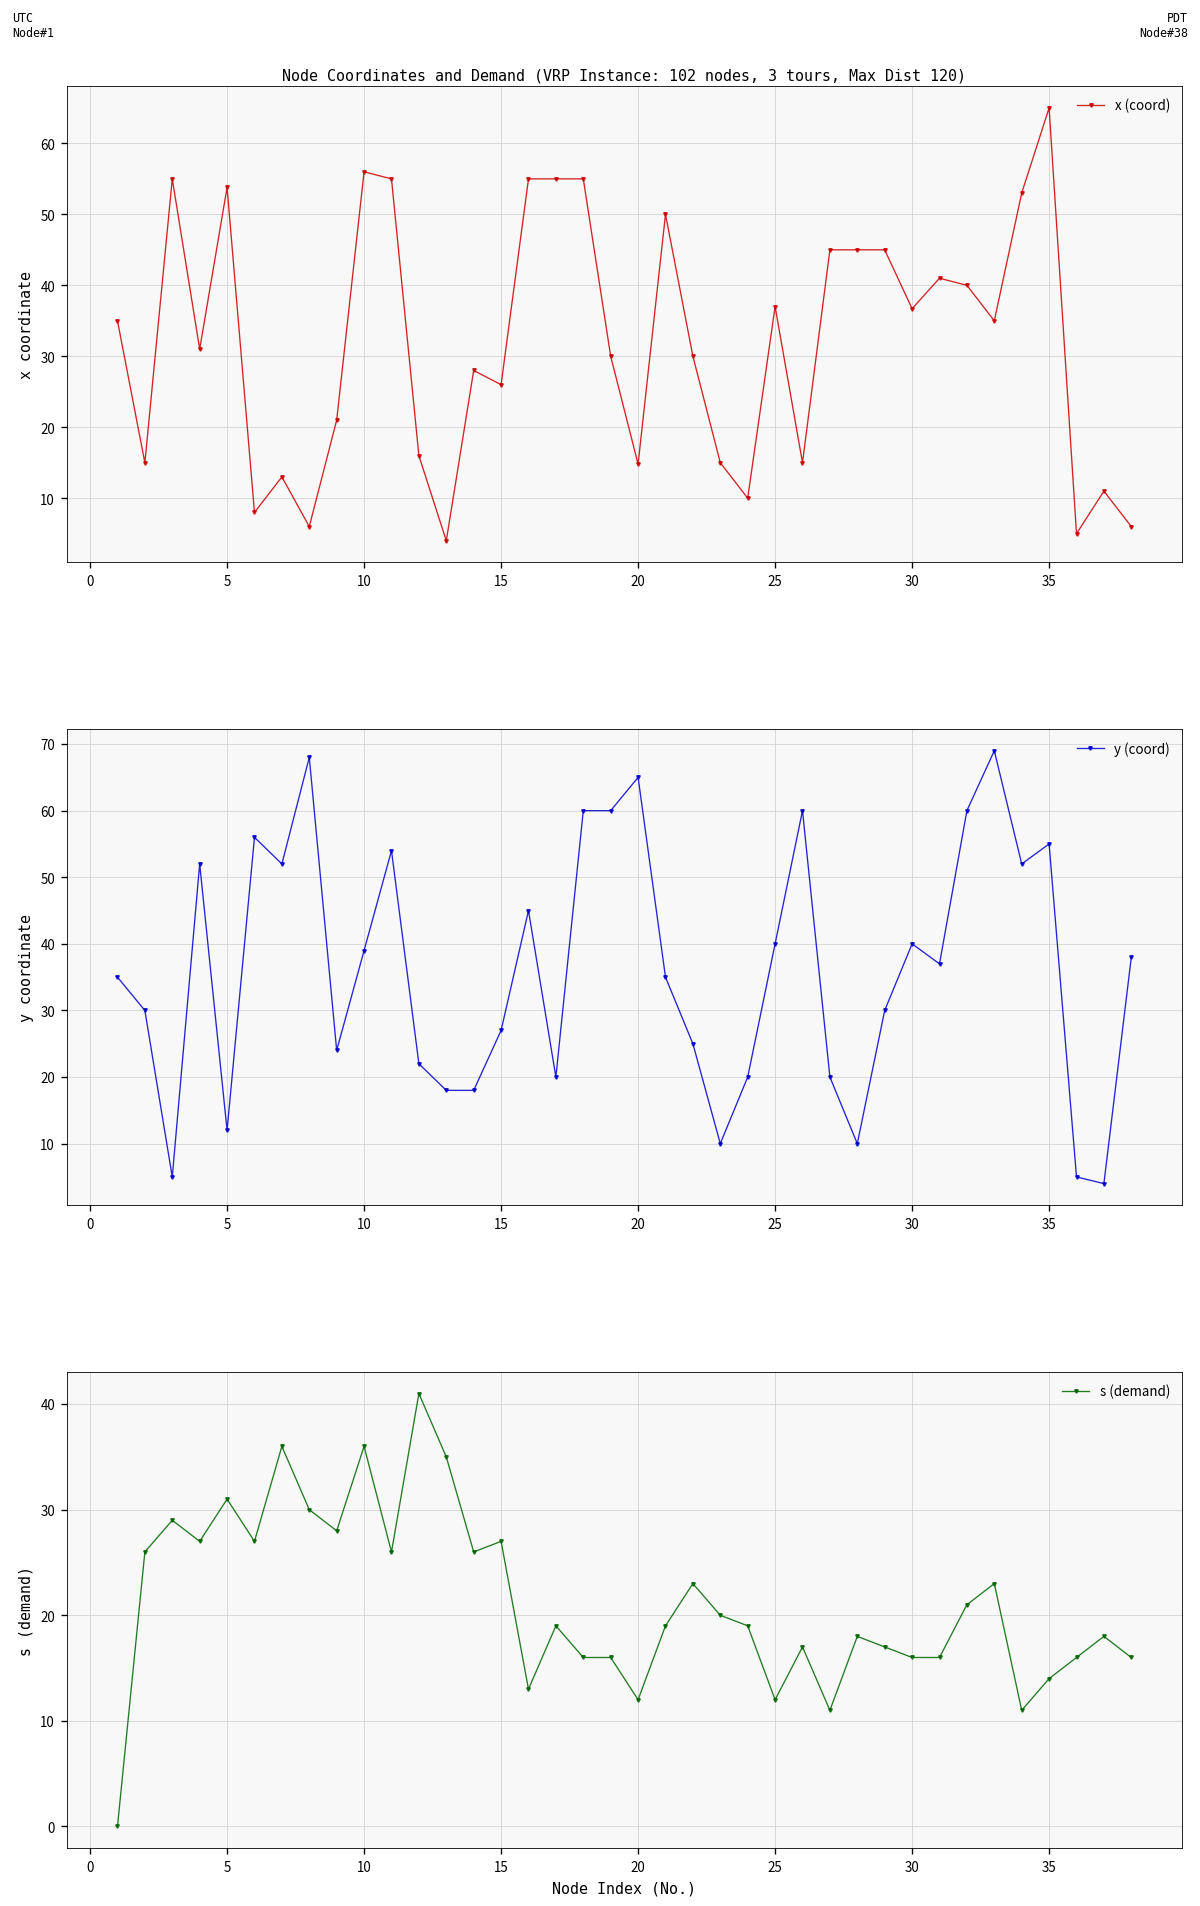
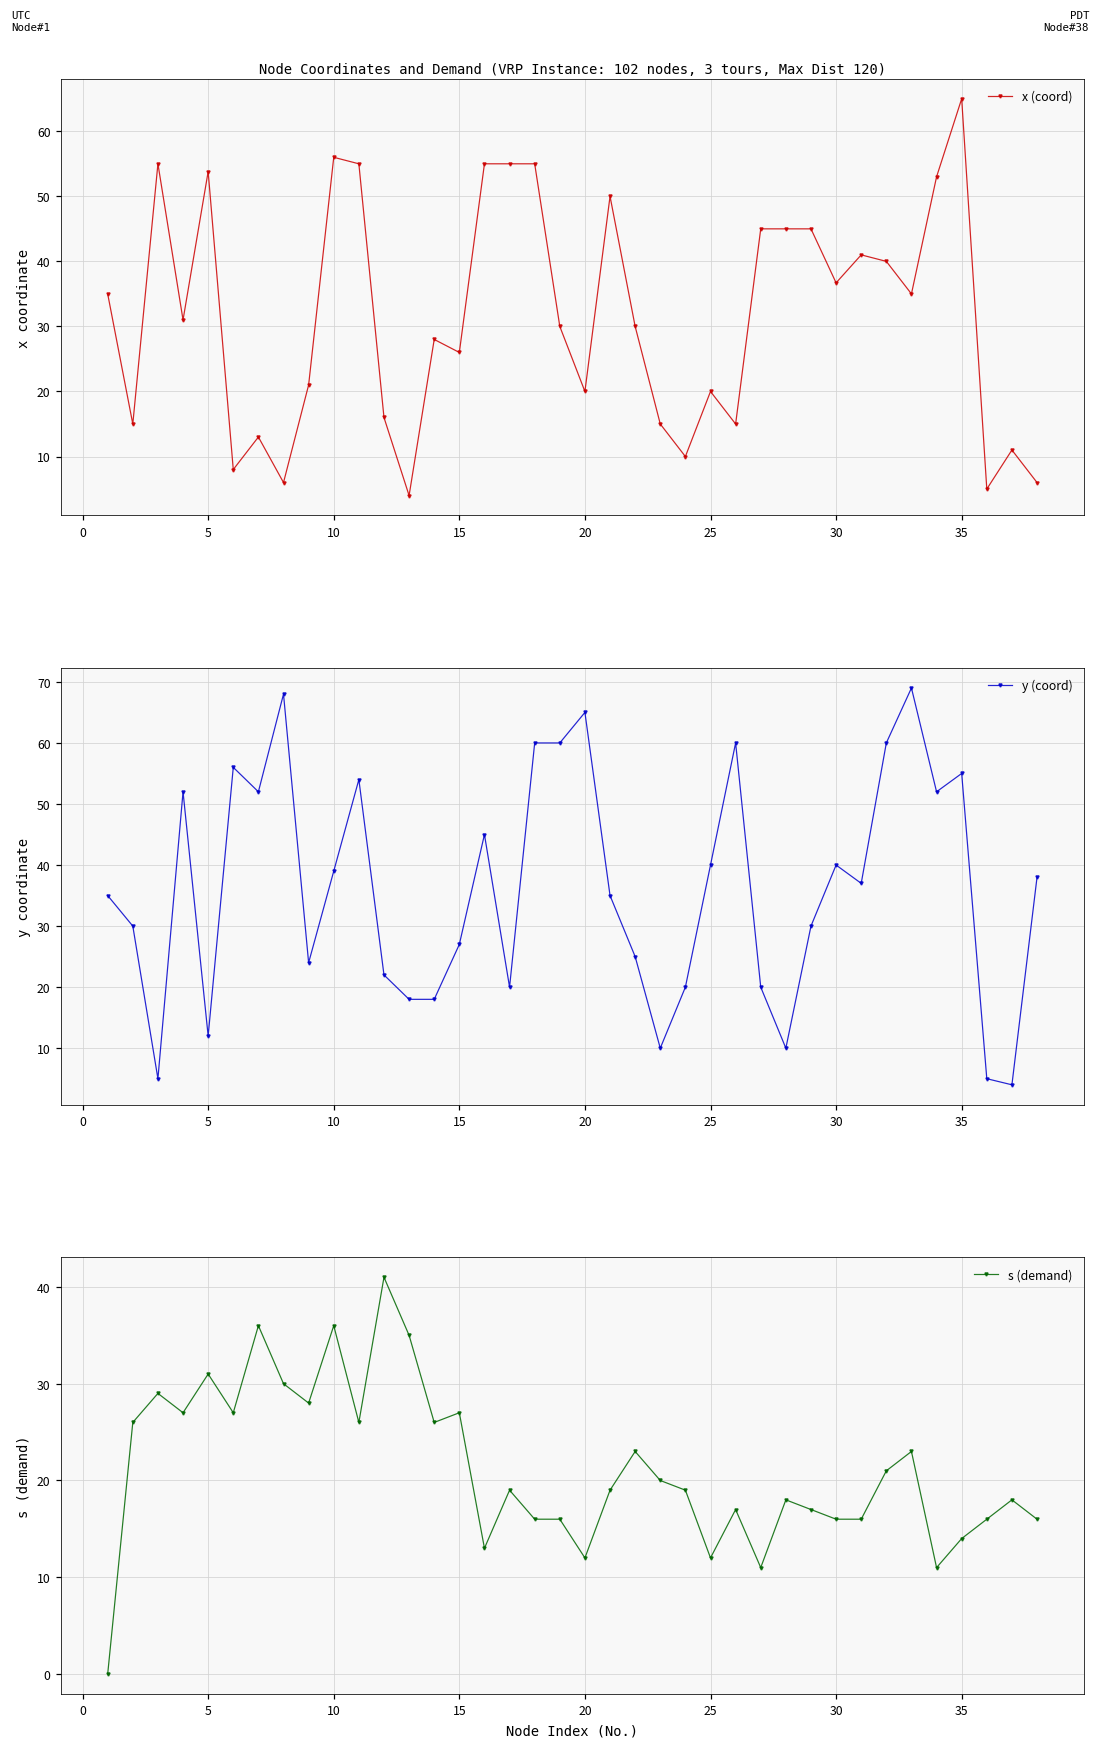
  {
    "Node Coordinates and Demand (VRP Instance: 102 nodes, 3 tours, Max Dist 120)": {
      "5": 54,
      "10": 56,
      "15": 26,
-     "20": 15,
-     "25": 37,
+     "20": 20,
+     "25": 20,
      "30": 37,
      "35": 65
    }
  }
